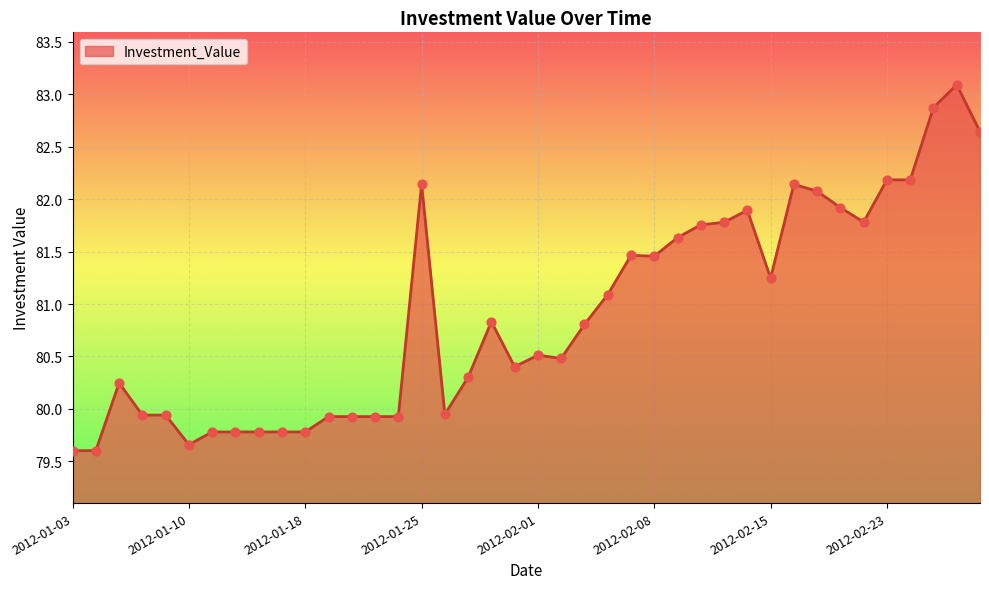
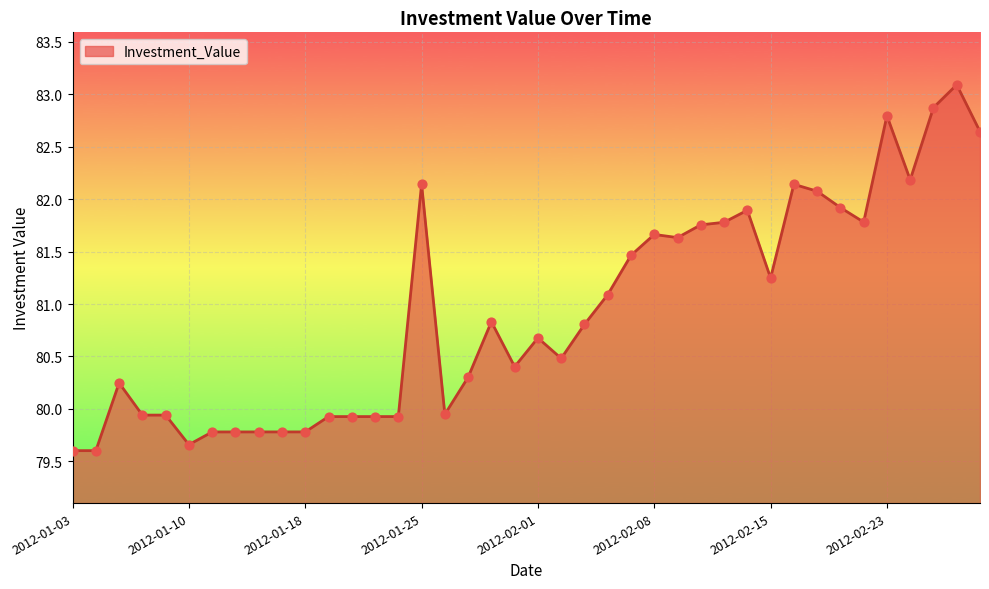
  {
    "2012-01-03": 79.60,
    "2012-01-10": 79.66,
    "2012-01-18": 79.78,
    "2012-01-25": 82.14,
-   "2012-02-01": 80.51,
-   "2012-02-08": 81.46,
+   "2012-02-01": 80.68,
+   "2012-02-08": 81.66,
    "2012-02-15": 81.25,
-   "2012-02-23": 82.18
+   "2012-02-23": 82.80
  }
